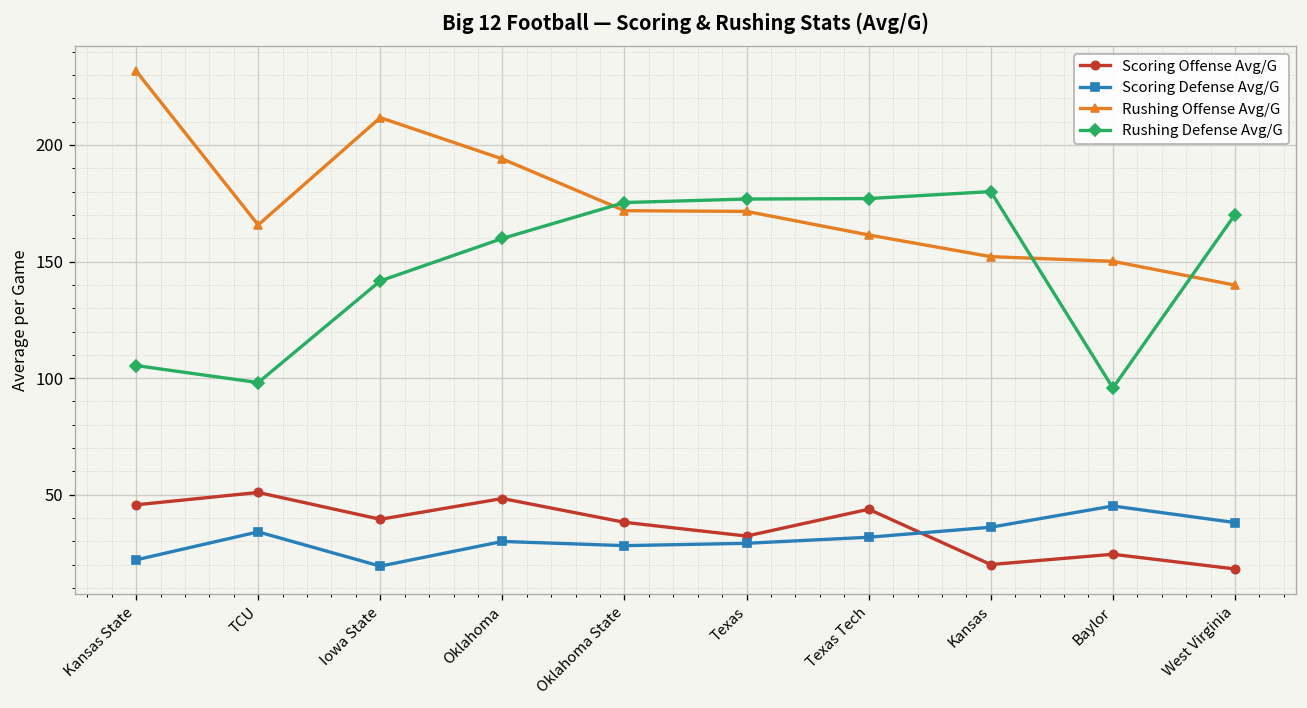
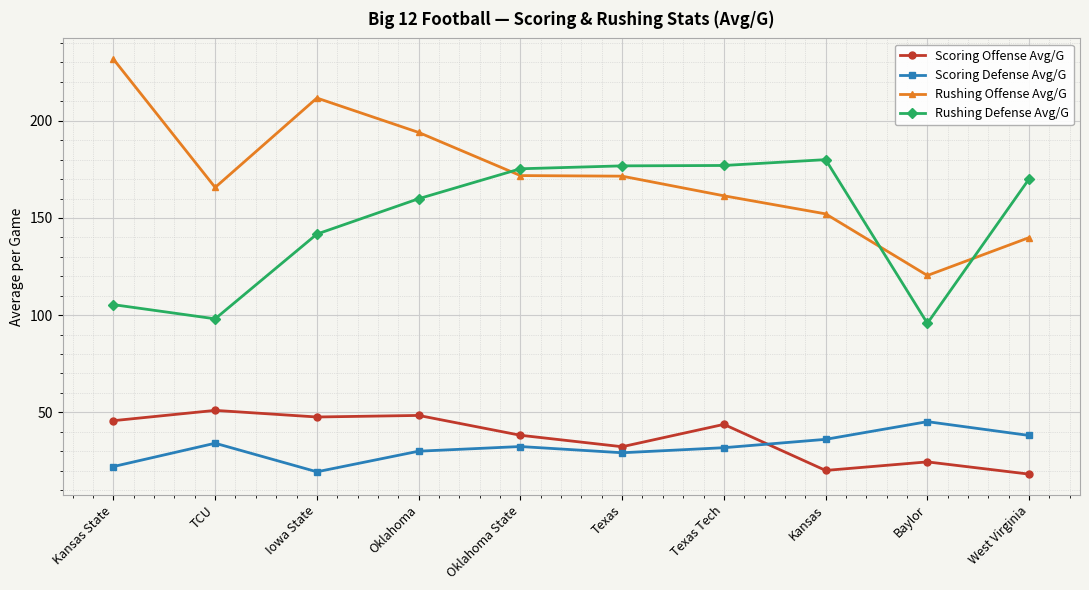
  {
    "Scoring Offense Avg/G": {
      "Kansas State": 46,
      "TCU": 51,
-     "Iowa State": 40,
+     "Iowa State": 48,
      "Oklahoma": 48,
      "Oklahoma State": 38,
      "Texas": 32,
      "Texas Tech": 44,
      "Kansas": 20,
      "Baylor": 25,
      "West Virginia": 18
    },
    "Scoring Defense Avg/G": {
      "Kansas State": 22,
      "TCU": 34,
      "Iowa State": 19,
      "Oklahoma": 30,
-     "Oklahoma State": 28,
+     "Oklahoma State": 32,
      "Texas": 29,
      "Texas Tech": 32,
      "Kansas": 36,
      "Baylor": 45,
      "West Virginia": 38
    },
    "Rushing Offense Avg/G": {
      "Kansas State": 232,
      "TCU": 166,
      "Iowa State": 212,
      "Oklahoma": 194,
      "Oklahoma State": 172,
      "Texas": 172,
      "Texas Tech": 161,
      "Kansas": 152,
-     "Baylor": 150,
+     "Baylor": 120,
      "West Virginia": 140
    },
    "Rushing Defense Avg/G": {
      "Kansas State": 105,
      "TCU": 98,
      "Iowa State": 142,
      "Oklahoma": 160,
      "Oklahoma State": 175,
      "Texas": 177,
      "Texas Tech": 177,
      "Kansas": 180,
      "Baylor": 96,
      "West Virginia": 170
    }
  }
